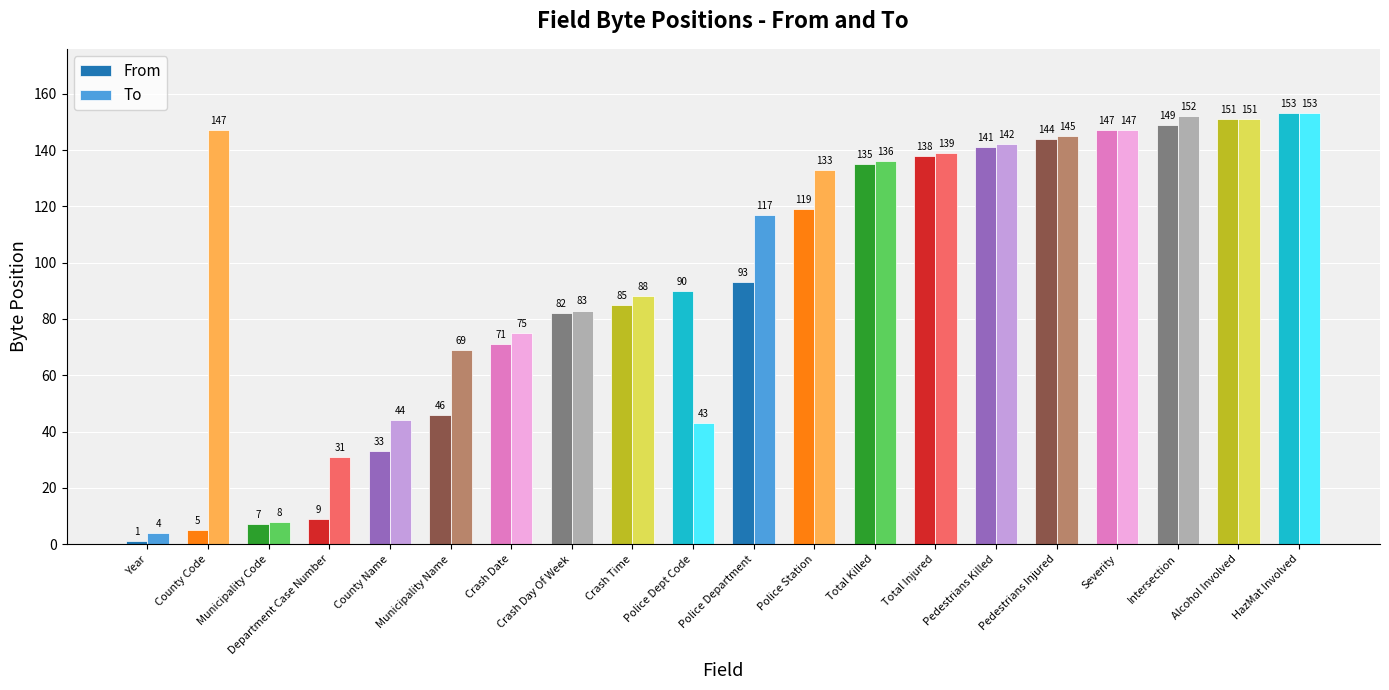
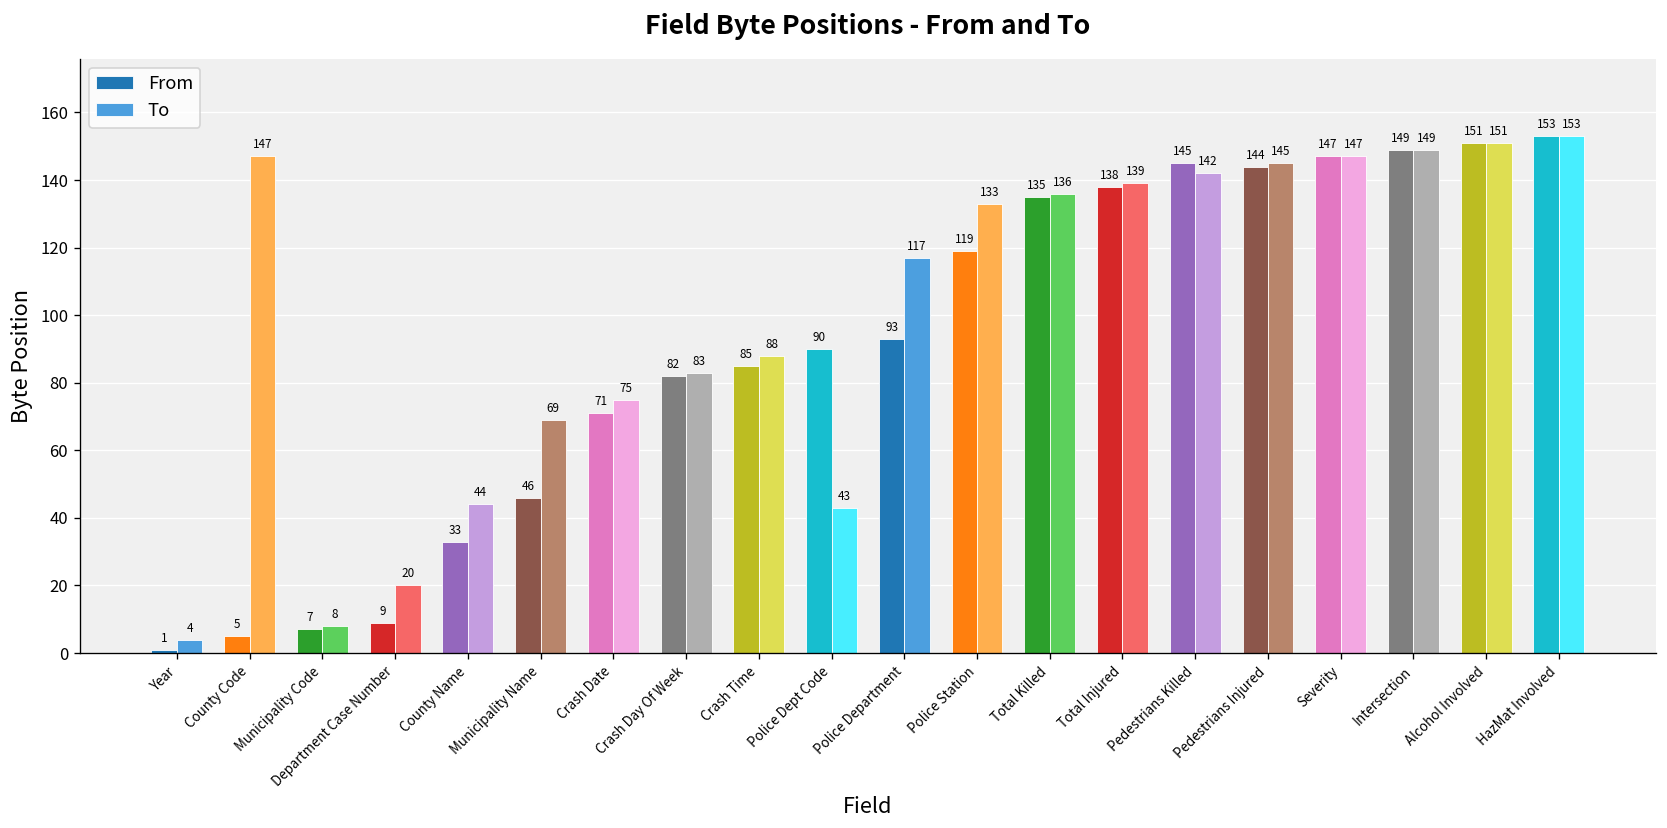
  {
    "From": {
      "Year": 1,
      "County Code": 5,
      "Municipality Code": 7,
      "Department Case Number": 9,
      "County Name": 33,
      "Municipality Name": 46,
      "Crash Date": 71,
      "Crash Day Of Week": 82,
      "Crash Time": 85,
      "Police Dept Code": 90,
      "Police Department": 93,
      "Police Station": 119,
      "Total Killed": 135,
      "Total Injured": 138,
-     "Pedestrians Killed": 141,
+     "Pedestrians Killed": 145,
      "Pedestrians Injured": 144,
      "Severity": 147,
      "Intersection": 149,
      "Alcohol Involved": 151,
      "HazMat Involved": 153
    },
    "To": {
      "Year": 4,
      "County Code": 147,
      "Municipality Code": 8,
-     "Department Case Number": 31,
+     "Department Case Number": 20,
      "County Name": 44,
      "Municipality Name": 69,
      "Crash Date": 75,
      "Crash Day Of Week": 83,
      "Crash Time": 88,
      "Police Dept Code": 43,
      "Police Department": 117,
      "Police Station": 133,
      "Total Killed": 136,
      "Total Injured": 139,
      "Pedestrians Killed": 142,
      "Pedestrians Injured": 145,
      "Severity": 147,
-     "Intersection": 152,
+     "Intersection": 149,
      "Alcohol Involved": 151,
      "HazMat Involved": 153
    }
  }
